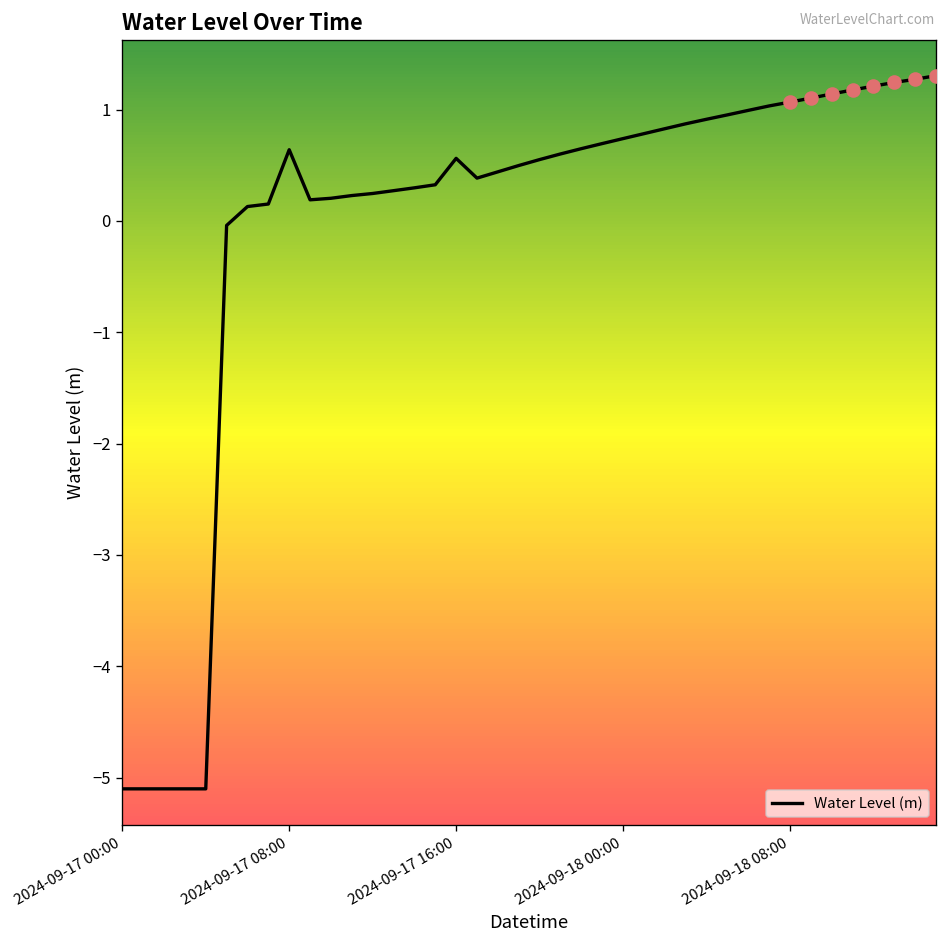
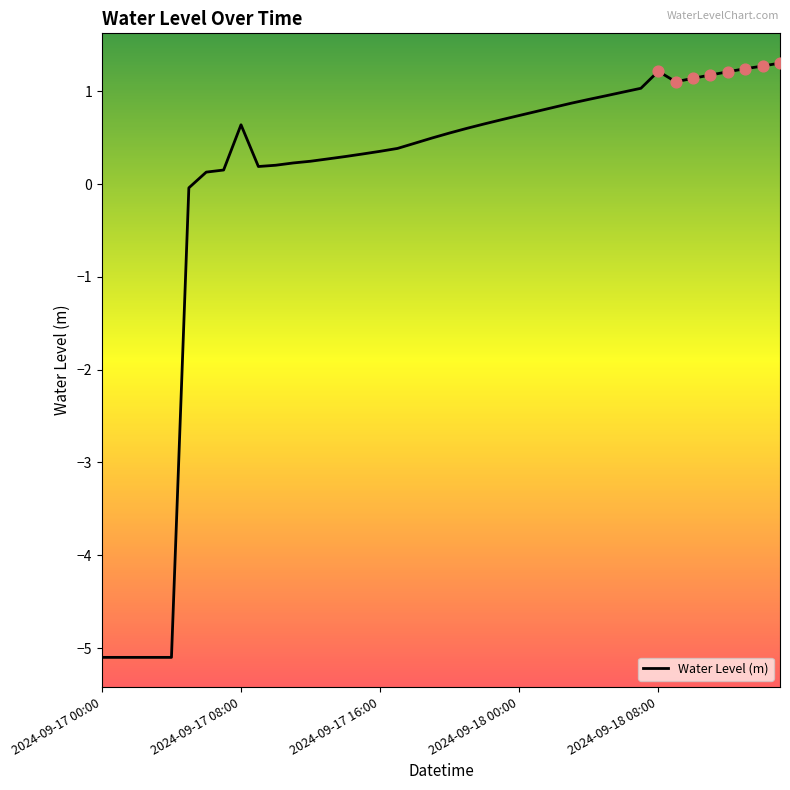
  {
    "Water Level (m)": {
      "2024-09-17 00:00": -5.1,
      "2024-09-17 08:00": 0.6,
-     "2024-09-17 16:00": 0.6,
+     "2024-09-17 16:00": 0.4,
      "2024-09-18 00:00": 0.7,
-     "2024-09-18 08:00": 1.1
+     "2024-09-18 08:00": 1.2
    }
  }
